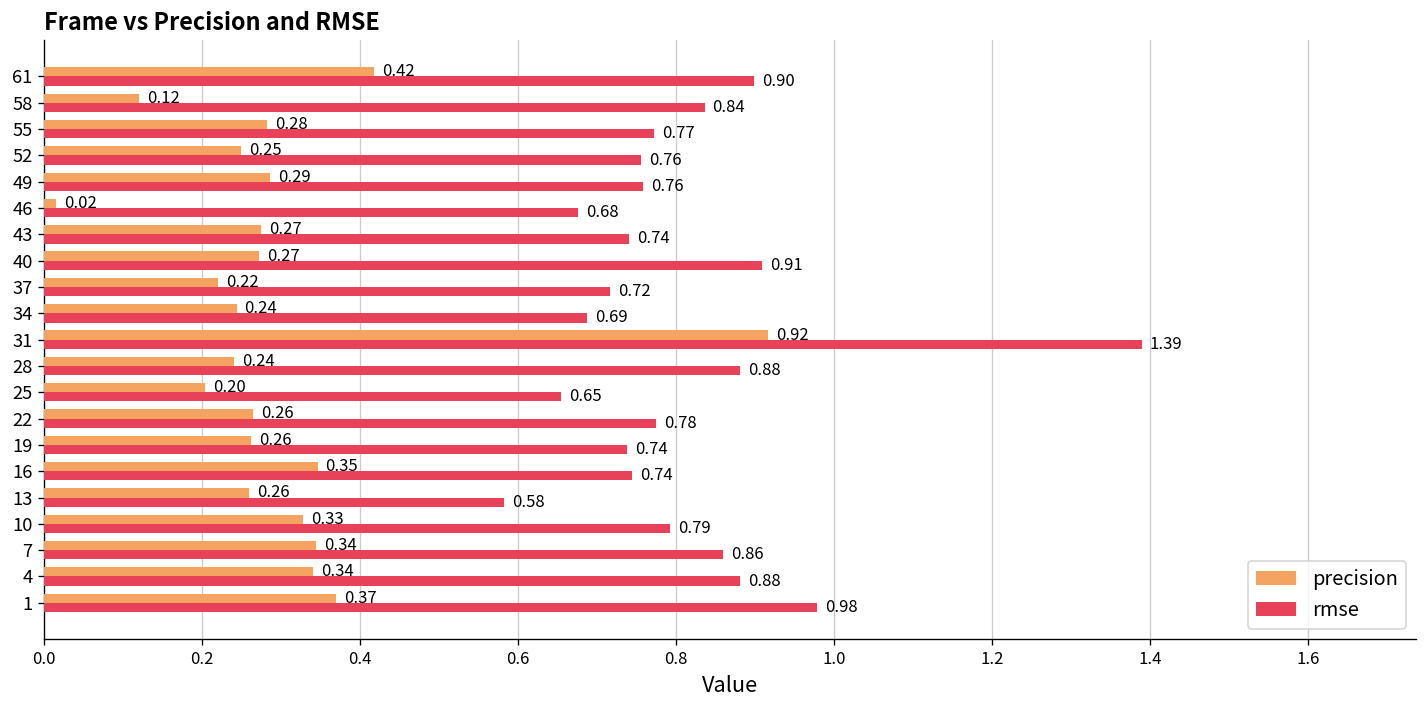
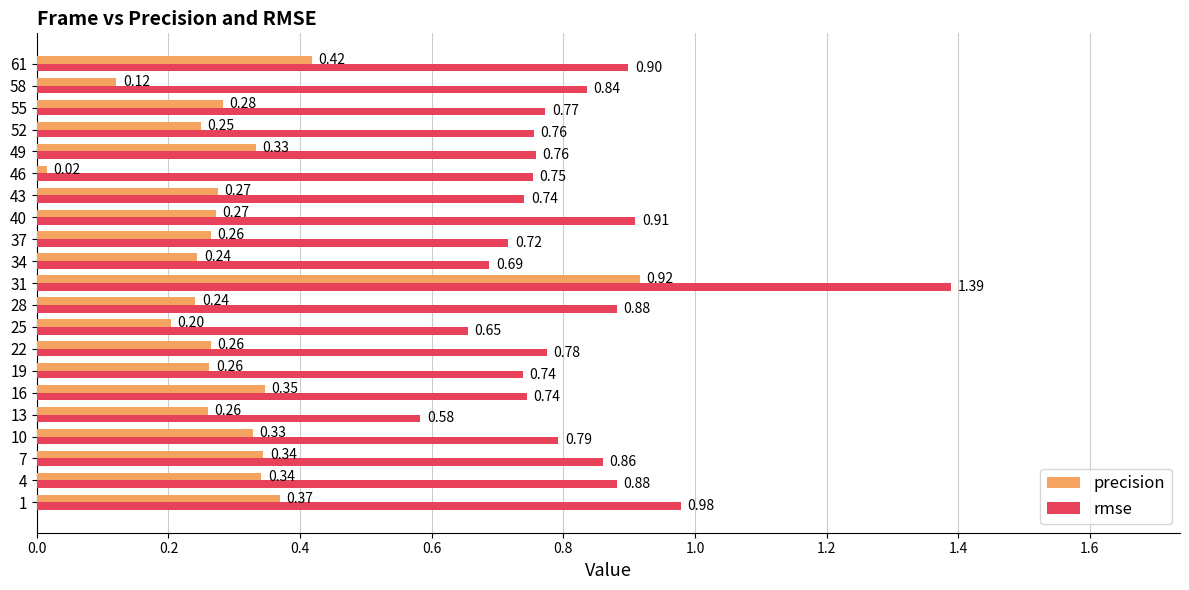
  {
    "precision": {
      "61": 0.42,
      "58": 0.12,
      "55": 0.28,
      "52": 0.25,
-     "49": 0.29,
+     "49": 0.33,
      "46": 0.02,
      "43": 0.27,
      "40": 0.27,
-     "37": 0.22,
+     "37": 0.26,
      "34": 0.24,
      "31": 0.92,
      "28": 0.24,
      "25": 0.20,
      "22": 0.26,
      "19": 0.26,
      "16": 0.35,
      "13": 0.26,
      "10": 0.33,
      "7": 0.34,
      "4": 0.34,
      "1": 0.37
    },
    "rmse": {
      "61": 0.90,
      "58": 0.84,
      "55": 0.77,
      "52": 0.76,
      "49": 0.76,
-     "46": 0.68,
+     "46": 0.75,
      "43": 0.74,
      "40": 0.91,
      "37": 0.72,
      "34": 0.69,
      "31": 1.39,
      "28": 0.88,
      "25": 0.65,
      "22": 0.78,
      "19": 0.74,
      "16": 0.74,
      "13": 0.58,
      "10": 0.79,
      "7": 0.86,
      "4": 0.88,
      "1": 0.98
    }
  }
